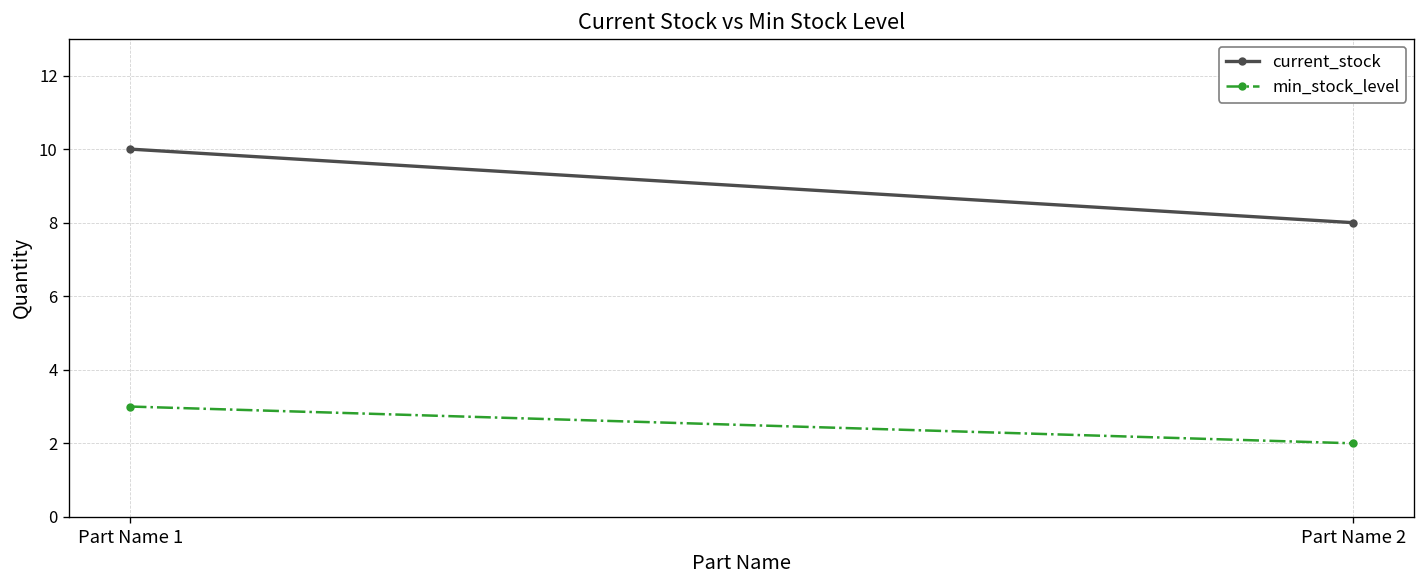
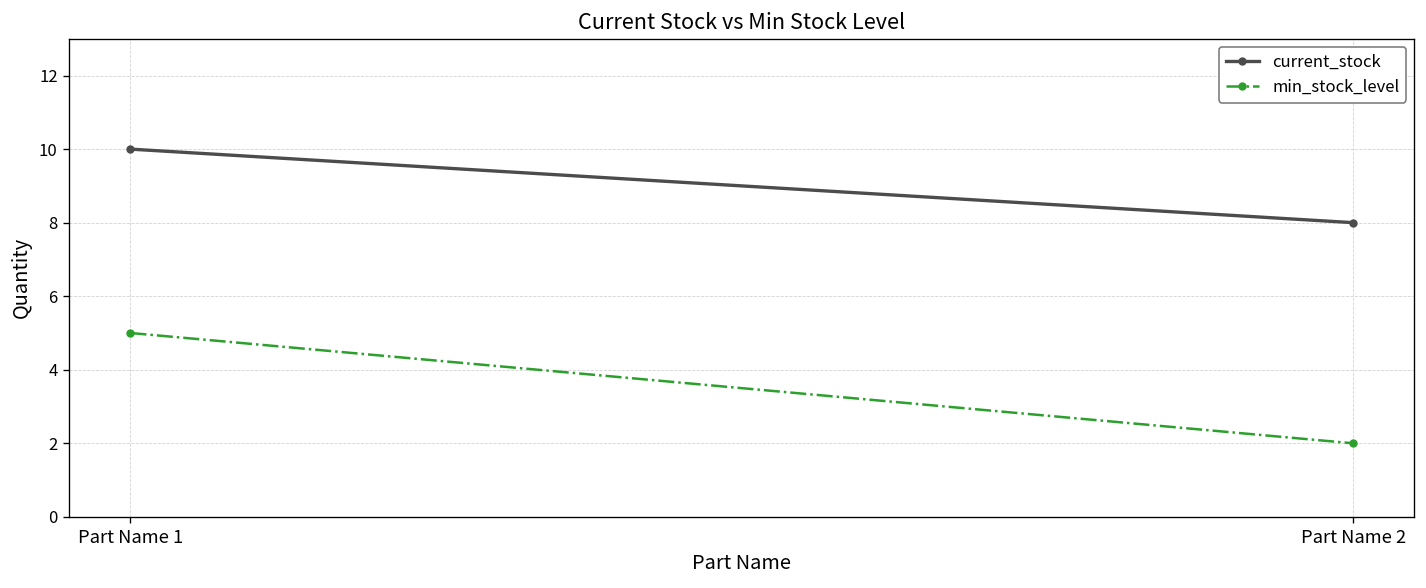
  {
    "current_stock": {
      "Part Name 1": 10,
      "Part Name 2": 8
    },
    "min_stock_level": {
-     "Part Name 1": 3,
+     "Part Name 1": 5,
      "Part Name 2": 2
    }
  }
